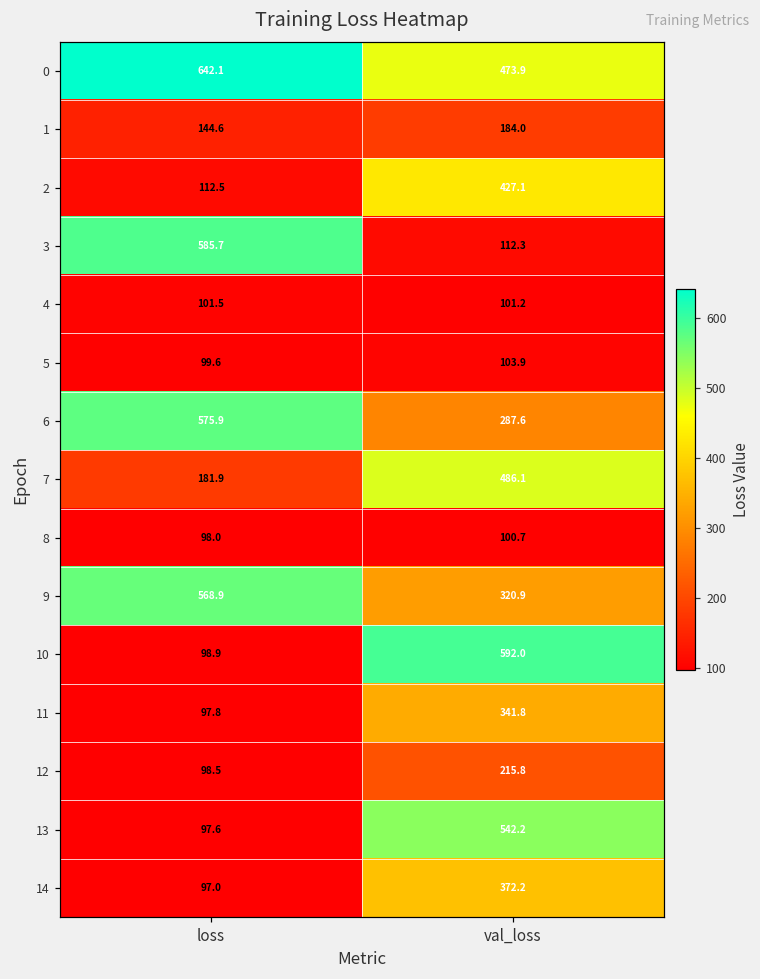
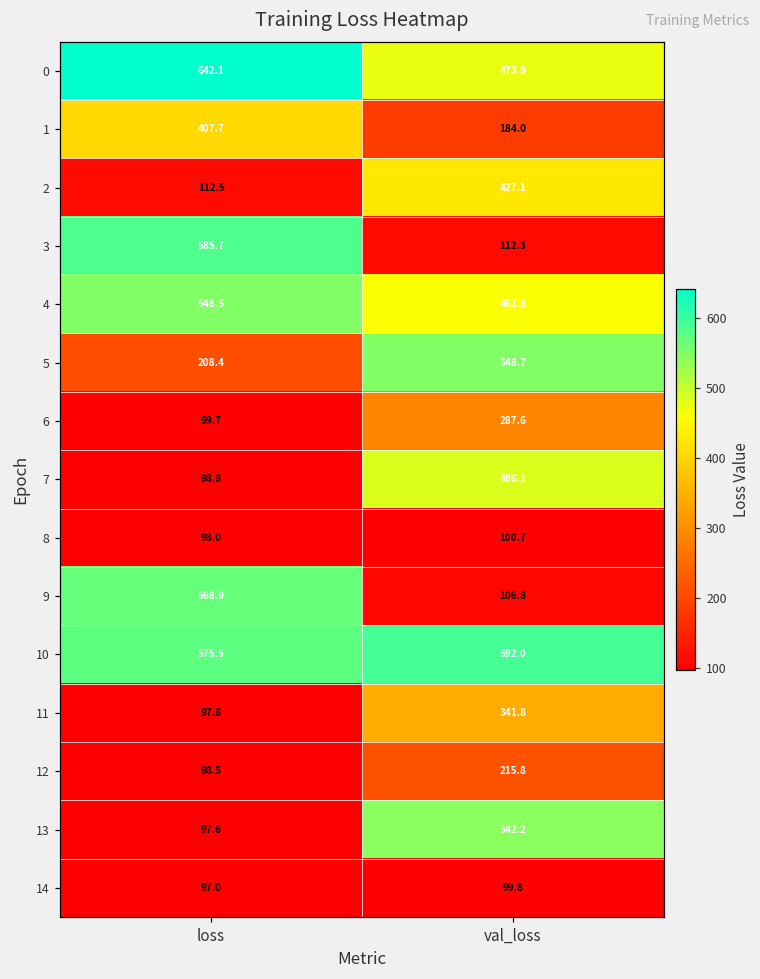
  {
    "0": {
      "loss": 642.1,
      "val_loss": 473.9
    },
    "1": {
-     "loss": 144.6,
+     "loss": 407.7,
      "val_loss": 184.0
    },
    "2": {
      "loss": 112.5,
      "val_loss": 427.1
    },
    "3": {
      "loss": 585.7,
      "val_loss": 112.3
    },
    "4": {
-     "loss": 101.5,
-     "val_loss": 101.2
+     "loss": 548.5,
+     "val_loss": 461.8
    },
    "5": {
-     "loss": 99.6,
-     "val_loss": 103.9
+     "loss": 208.4,
+     "val_loss": 548.7
    },
    "6": {
-     "loss": 575.9,
+     "loss": 99.7,
      "val_loss": 287.6
    },
    "7": {
-     "loss": 181.9,
+     "loss": 98.8,
      "val_loss": 486.1
    },
    "8": {
      "loss": 98.0,
      "val_loss": 100.7
    },
    "9": {
      "loss": 568.9,
-     "val_loss": 320.9
+     "val_loss": 106.8
    },
    "10": {
-     "loss": 98.9,
+     "loss": 575.5,
      "val_loss": 592.0
    },
    "11": {
      "loss": 97.8,
      "val_loss": 341.8
    },
    "12": {
      "loss": 98.5,
      "val_loss": 215.8
    },
    "13": {
      "loss": 97.6,
      "val_loss": 542.2
    },
    "14": {
      "loss": 97.0,
-     "val_loss": 372.2
+     "val_loss": 99.8
    }
  }
